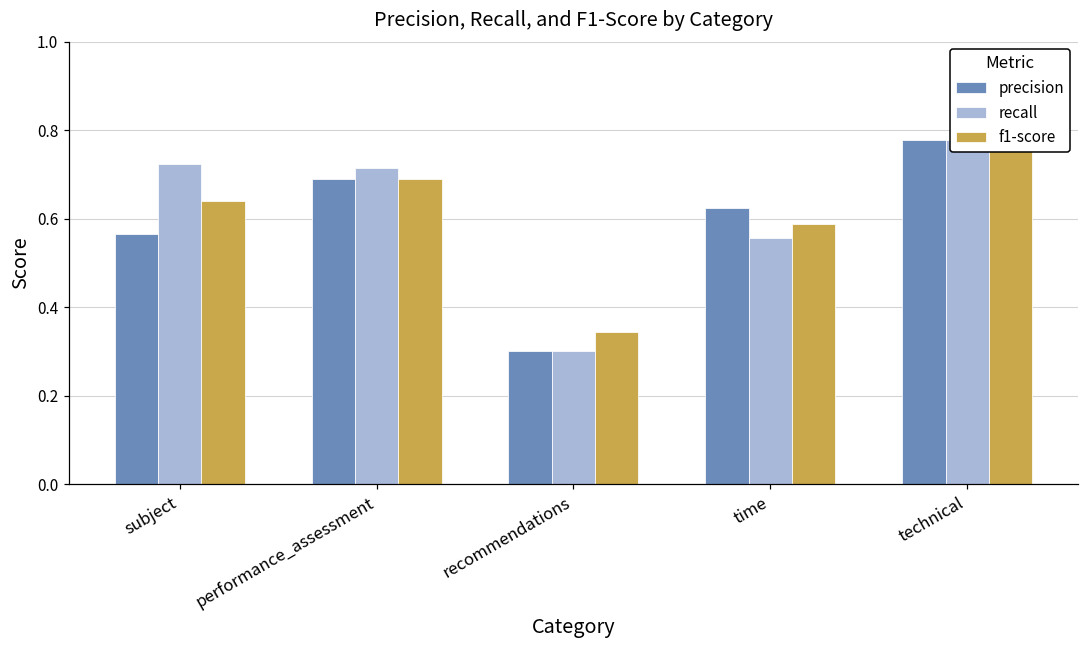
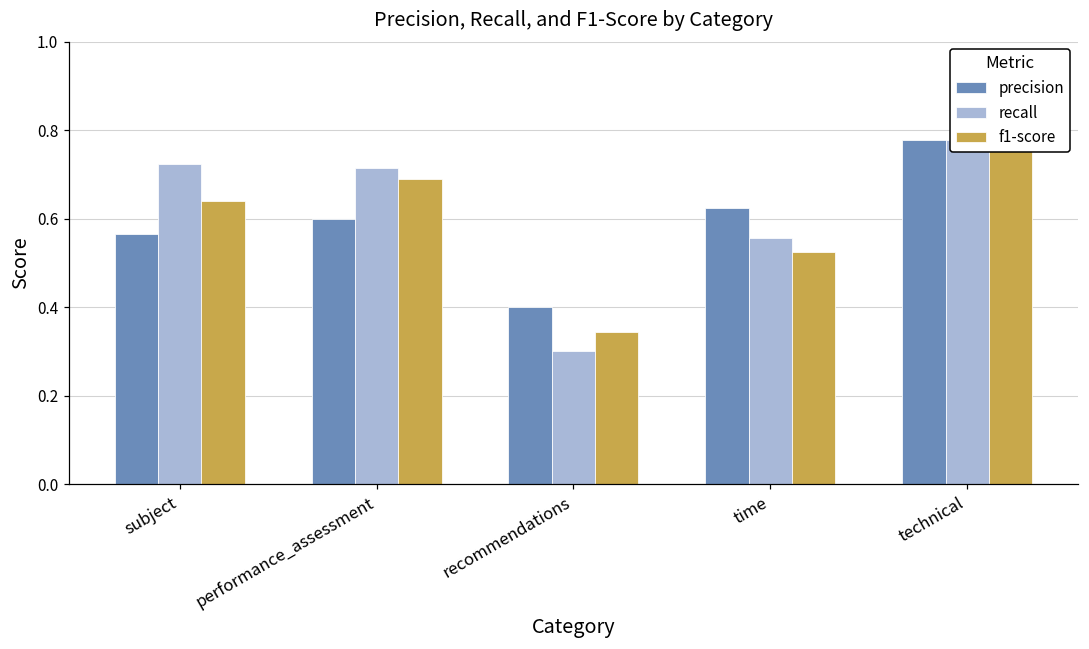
  {
    "precision": {
      "subject": 0.57,
-     "performance_assessment": 0.69,
-     "recommendations": 0.3,
+     "performance_assessment": 0.60,
+     "recommendations": 0.4,
      "time": 0.63,
      "technical": 0.78
    },
    "recall": {
      "subject": 0.72,
      "performance_assessment": 0.71,
      "recommendations": 0.30,
      "time": 0.56
    },
    "f1-score": {
      "subject": 0.64,
      "performance_assessment": 0.69,
      "recommendations": 0.34,
-     "time": 0.59
+     "time": 0.53
    }
  }
